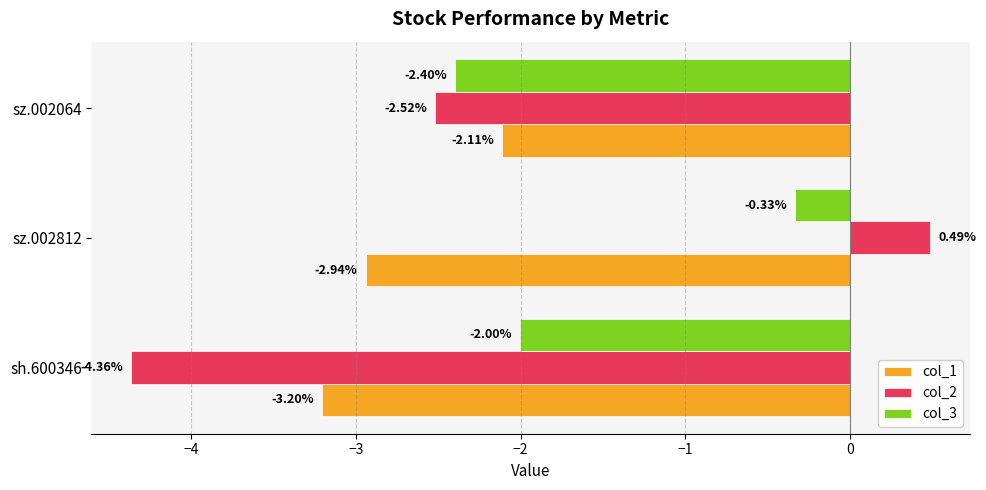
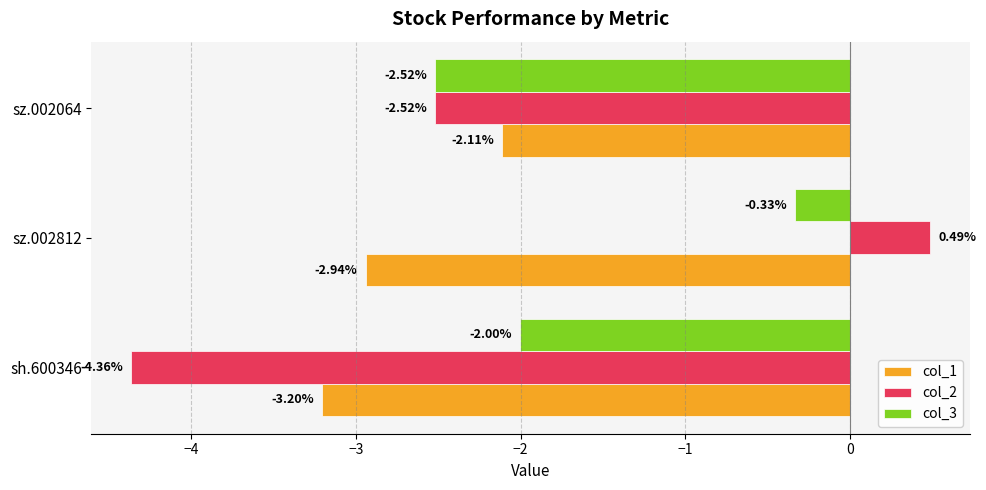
  {
    "col_1": {
      "sz.002064": "-2.11%",
      "sz.002812": "-2.94%",
      "sh.600346": "-3.20%"
    },
    "col_2": {
      "sz.002064": "-2.52%",
      "sz.002812": "0.49%",
      "sh.600346": "-4.36%"
    },
    "col_3": {
-     "sz.002064": "-2.40%",
+     "sz.002064": "-2.52%",
      "sz.002812": "-0.33%",
      "sh.600346": "-2.00%"
    }
  }
